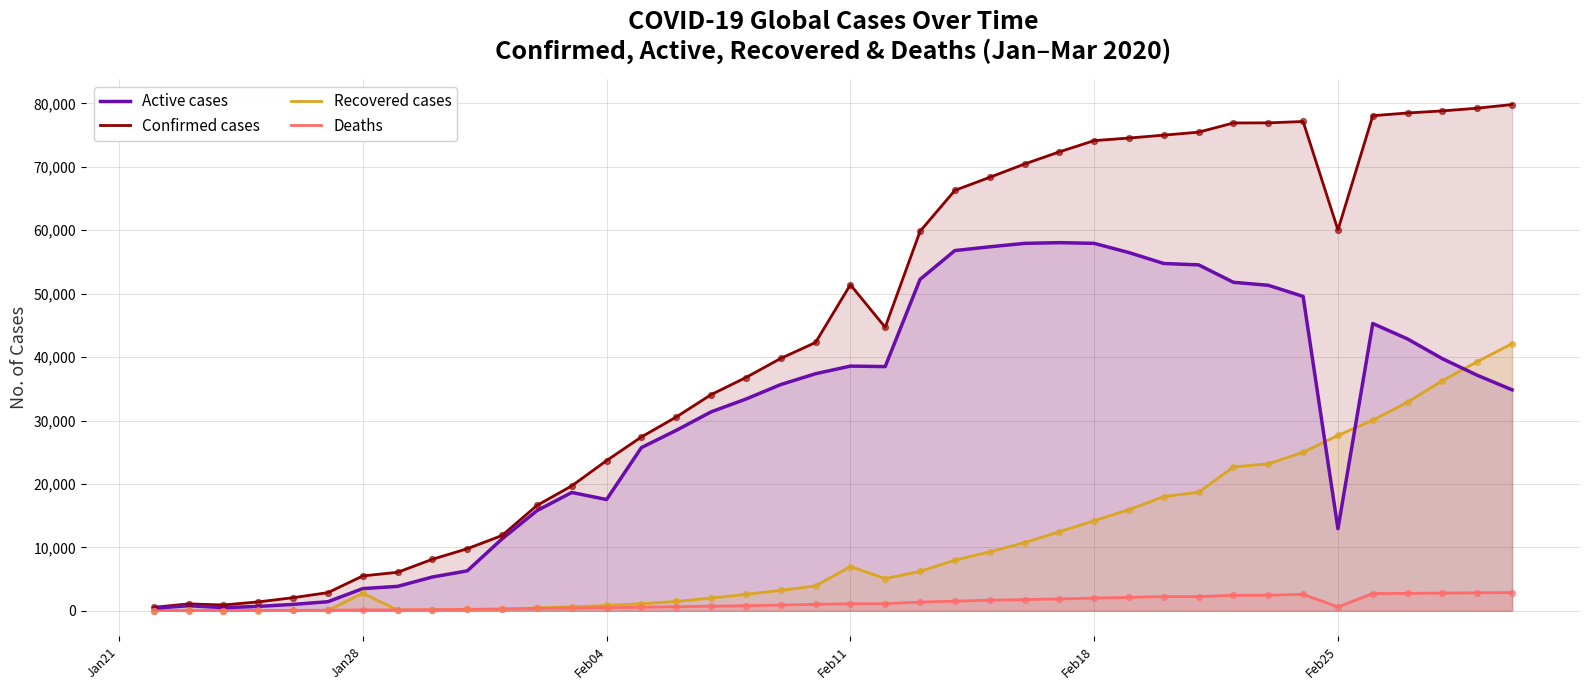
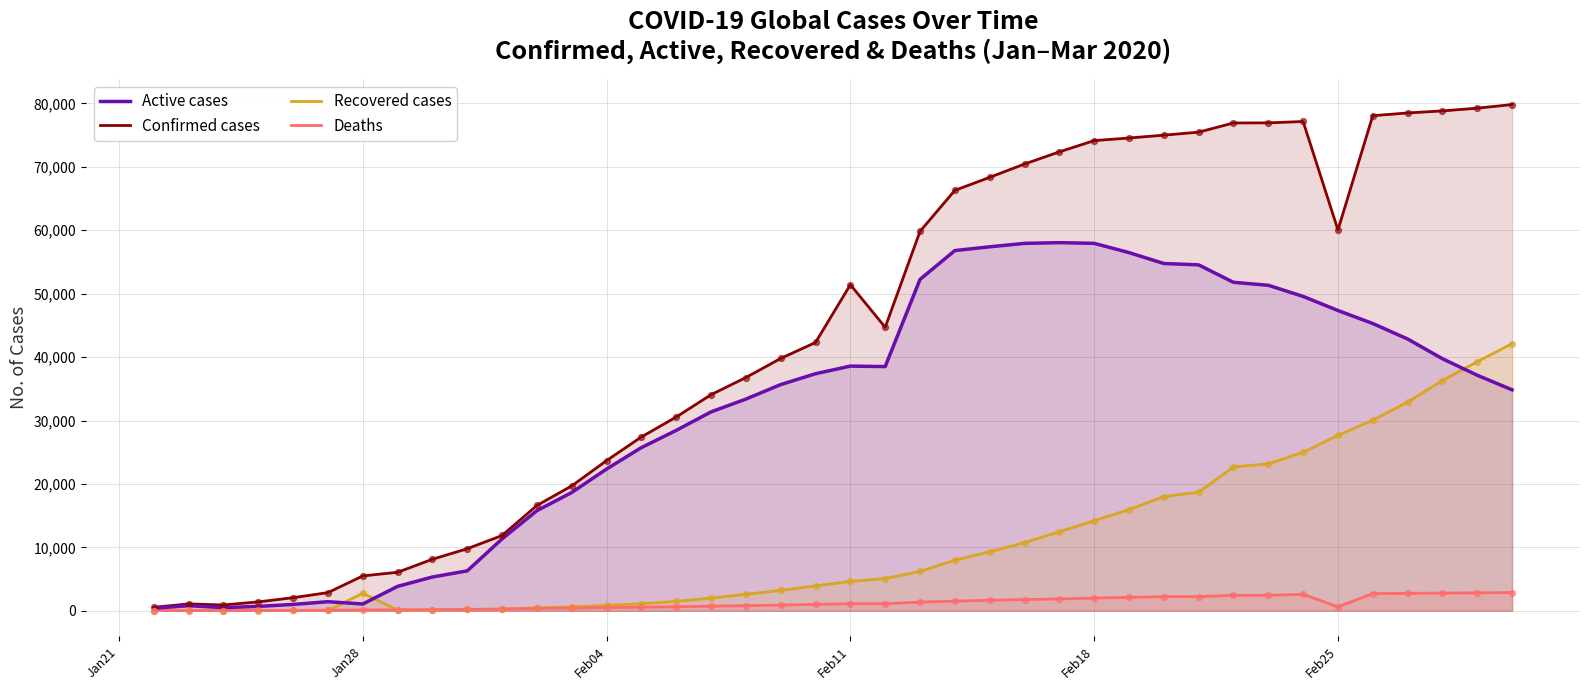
  {
    "Active cases": {
-     "Jan28": "3,000",
-     "Feb04": "18,000",
+     "Jan28": "1,000",
+     "Feb04": "22,000",
      "Feb11": "39,000",
      "Feb18": "58,000",
-     "Feb25": "13,000"
+     "Feb25": "47,000"
    },
    "Confirmed cases": {
      "Jan28": "5,000",
      "Feb04": "24,000",
      "Feb11": "51,000",
      "Feb18": "74,000",
      "Feb25": "60,000"
    },
    "Recovered cases": {
      "Jan28": "3,000",
-     "Feb11": "7,000",
+     "Feb11": "5,000",
      "Feb18": "14,000",
      "Feb25": "28,000"
    },
    "Deaths": {
      "Jan28": "0",
      "Feb11": "1,000",
      "Feb18": "2,000",
      "Feb25": "1,000"
    }
  }
